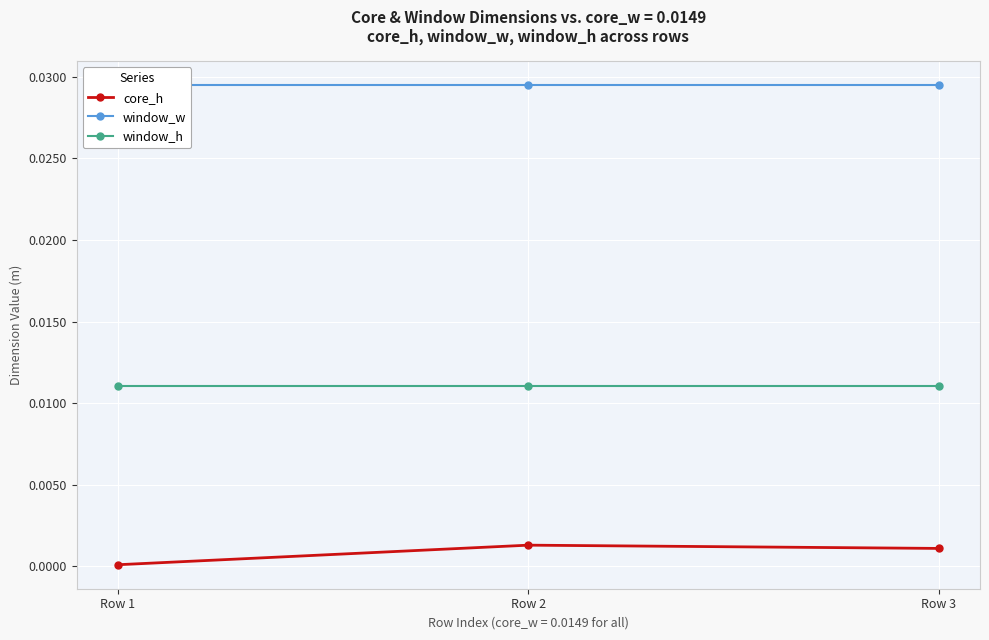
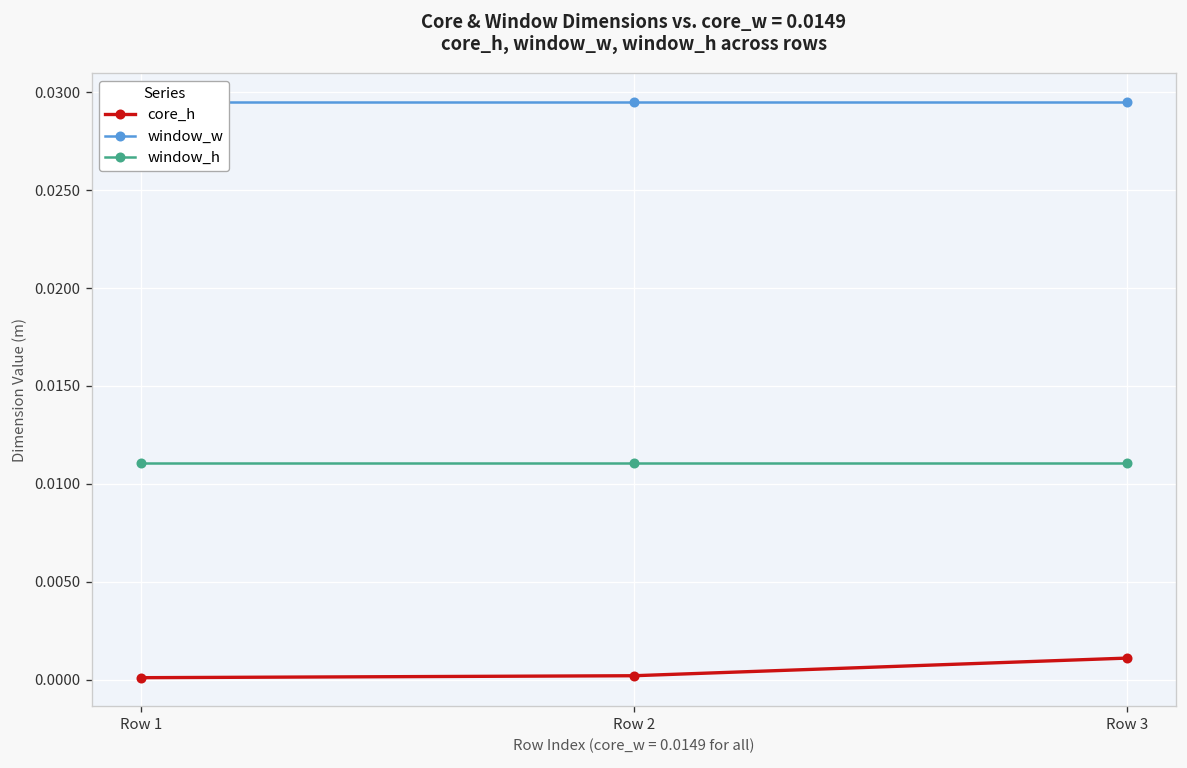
  {
    "core_h": {
      "Row 1": 0.0001,
-     "Row 2": 0.0013,
+     "Row 2": 0.0002,
      "Row 3": 0.0011
    },
    "window_w": {
      "Row 2": 0.0295,
      "Row 3": 0.0295
    },
    "window_h": {
      "Row 1": 0.0111,
      "Row 2": 0.0111,
      "Row 3": 0.0111
    }
  }
